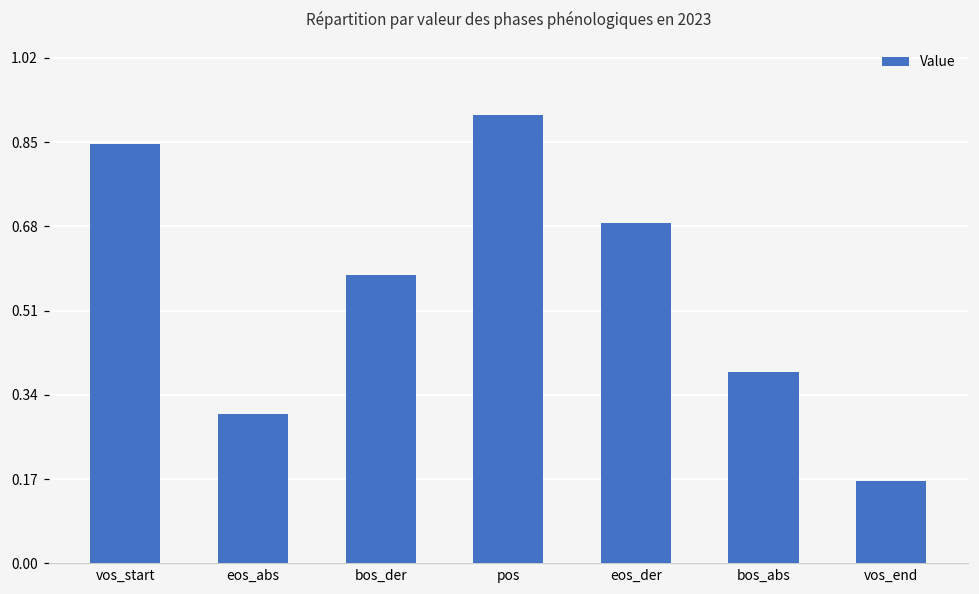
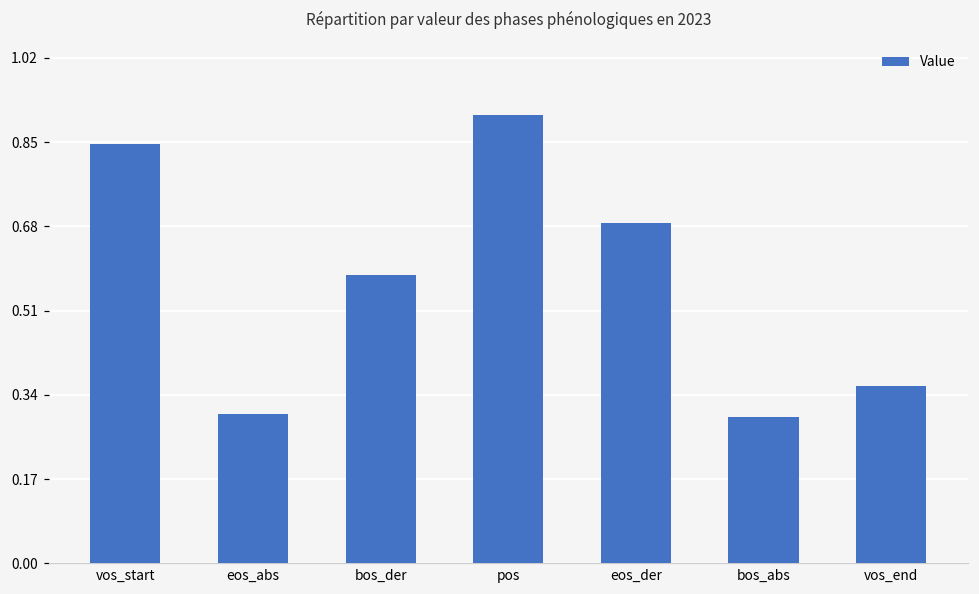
  {
    "vos_start": 0.85,
    "eos_abs": 0.30,
    "bos_der": 0.58,
    "pos": 0.91,
    "eos_der": 0.69,
-   "bos_abs": 0.39,
-   "vos_end": 0.17
+   "bos_abs": 0.30,
+   "vos_end": 0.36
  }
